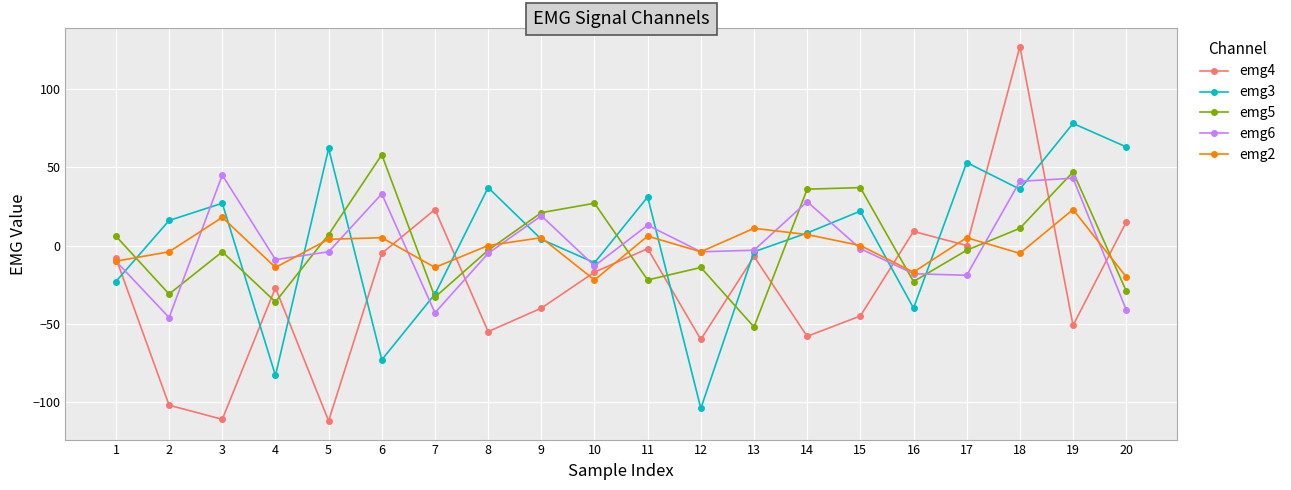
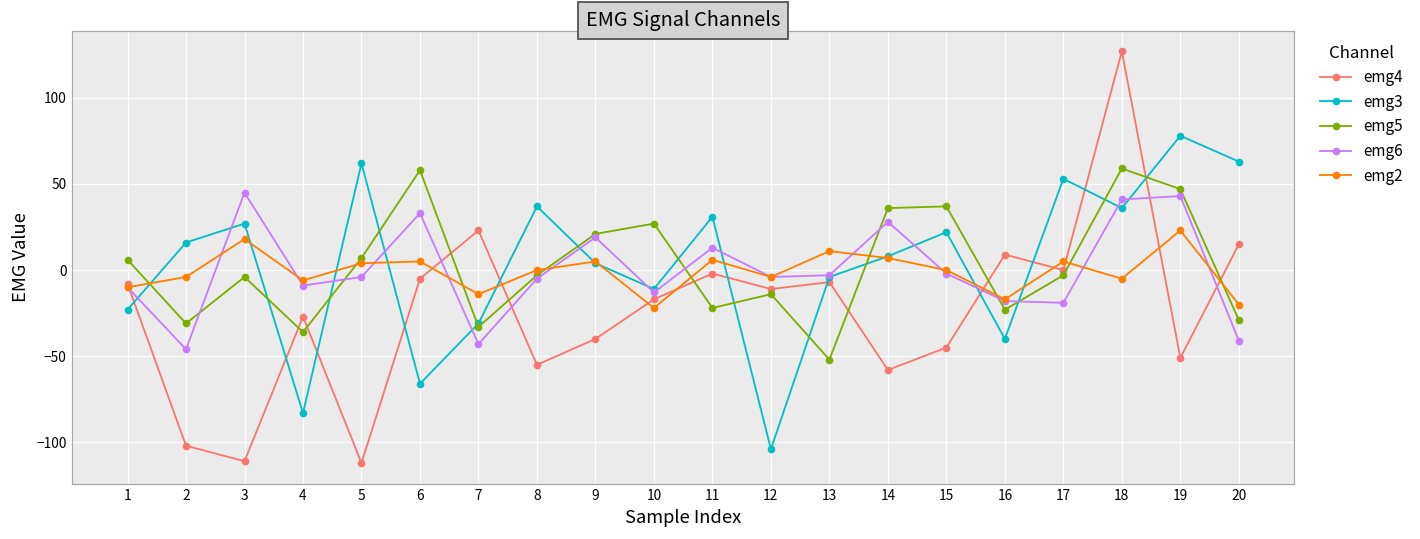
  {
    "emg4": {
      "1": -8,
      "2": -102,
      "3": -111,
      "4": -27,
      "5": -112,
      "6": -5,
      "7": 23,
      "8": -55,
      "9": -40,
      "10": -17,
      "11": -2,
-     "12": -60,
+     "12": -11,
      "13": -7,
      "14": -58,
      "15": -45,
      "16": 9,
      "17": 0,
      "18": 127,
      "19": -51,
      "20": 15
    },
    "emg3": {
      "1": -23,
      "2": 16,
      "3": 27,
      "4": -83,
      "5": 62,
-     "6": -73,
+     "6": -66,
      "7": -31,
      "8": 37,
      "10": -11,
      "11": 31,
      "12": -104,
      "15": 22,
      "16": -40,
      "17": 53,
      "18": 36,
      "19": 78,
      "20": 63
    },
    "emg5": {
      "1": 6,
      "2": -31,
      "3": -4,
      "4": -36,
      "5": 7,
      "6": 58,
      "7": -33,
      "8": -3,
      "9": 21,
      "10": 27,
      "11": -22,
      "12": -14,
      "13": -52,
      "14": 36,
      "15": 37,
      "16": -23,
      "17": -3,
-     "18": 11,
+     "18": 59,
      "19": 47,
      "20": -29
    },
    "emg6": {
      "2": -46,
      "3": 45,
      "4": -9,
      "5": -4,
      "6": 33,
      "7": -43,
      "8": -5,
      "9": 19,
      "10": -13,
      "11": 13,
      "14": 28,
      "15": -2,
      "17": -19,
      "18": 41,
      "19": 43,
      "20": -41
    },
    "emg2": {
      "2": -4,
      "3": 18,
-     "4": -14,
+     "4": -6,
      "5": 4,
      "6": 5,
      "7": -14,
      "8": 0,
      "10": -22,
      "11": 6,
      "13": 11,
      "15": 0,
      "17": 5,
      "18": -5,
      "19": 23,
      "20": -20
    }
  }
